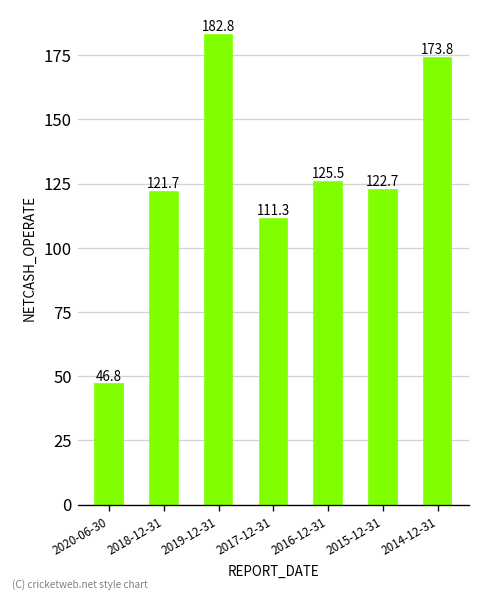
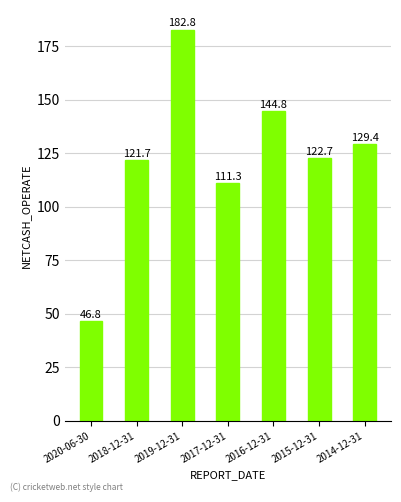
  {
    "2020-06-30": 46.8,
    "2018-12-31": 121.7,
    "2019-12-31": 182.8,
    "2017-12-31": 111.3,
-   "2016-12-31": 125.5,
+   "2016-12-31": 144.8,
    "2015-12-31": 122.7,
-   "2014-12-31": 173.8
+   "2014-12-31": 129.4
  }
